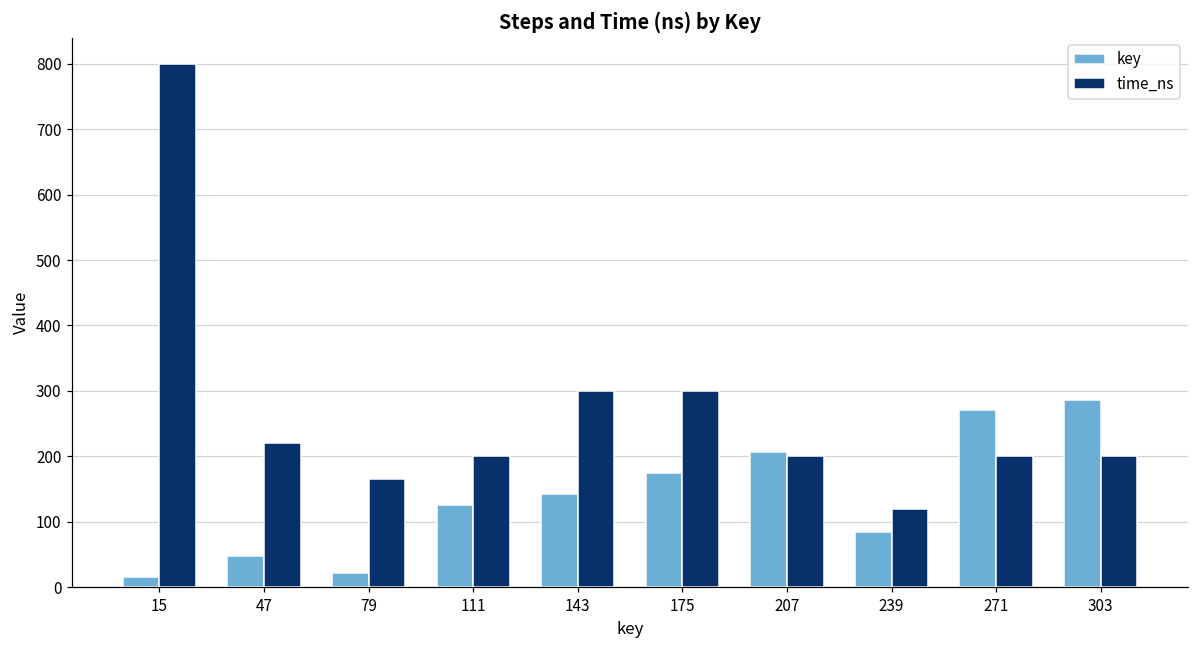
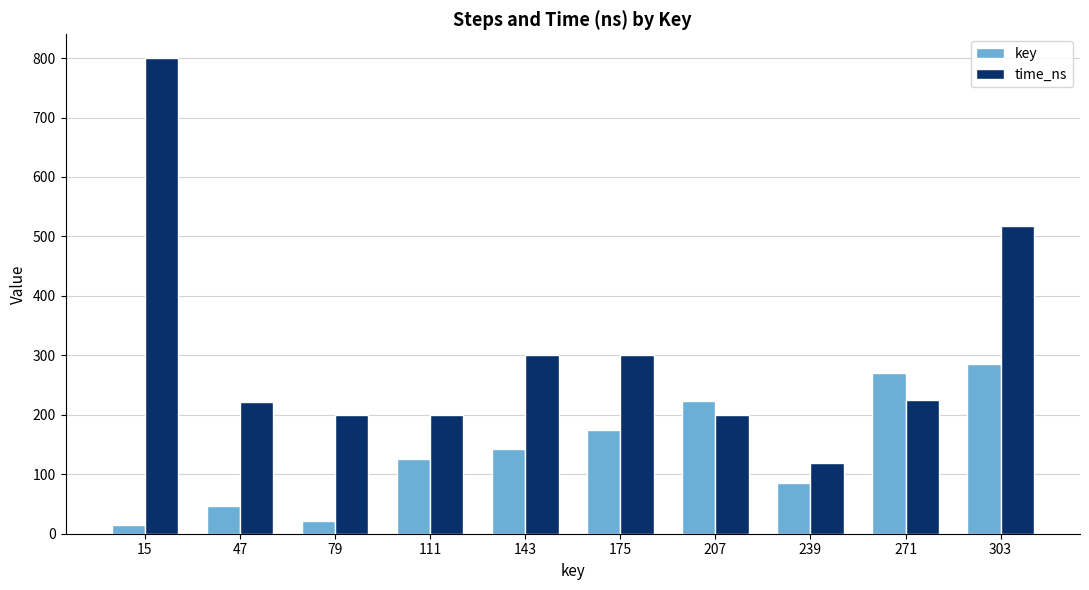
  {
    "key": {
      "15": 20,
      "47": 50,
      "79": 20,
      "111": 130,
      "143": 140,
      "175": 180,
-     "207": 210,
+     "207": 220,
      "239": 90,
      "271": 270,
      "303": 290
    },
    "time_ns": {
      "15": 800,
      "47": 220,
-     "79": 170,
+     "79": 200,
      "111": 200,
      "143": 300,
      "175": 300,
      "207": 200,
      "239": 120,
-     "271": 200,
-     "303": 200
+     "271": 230,
+     "303": 520
    }
  }
